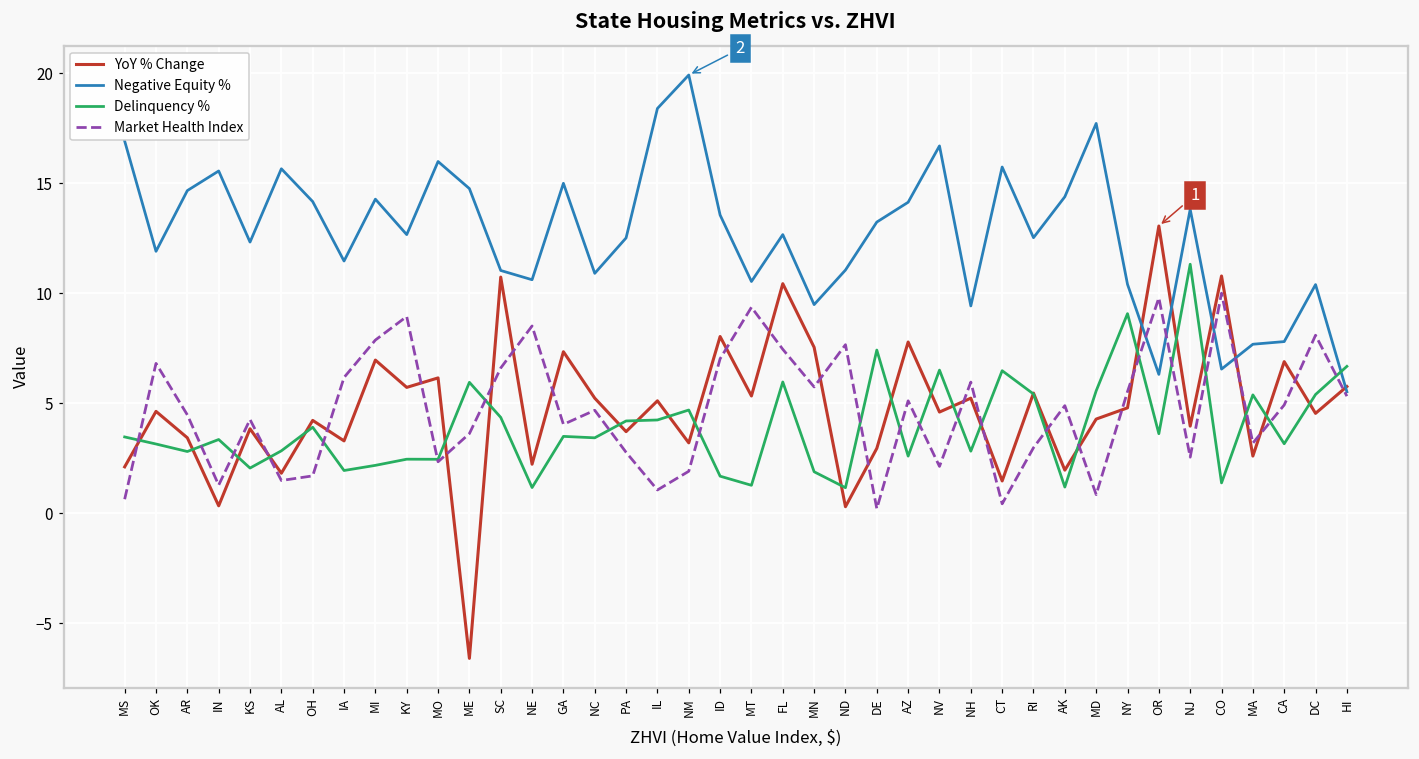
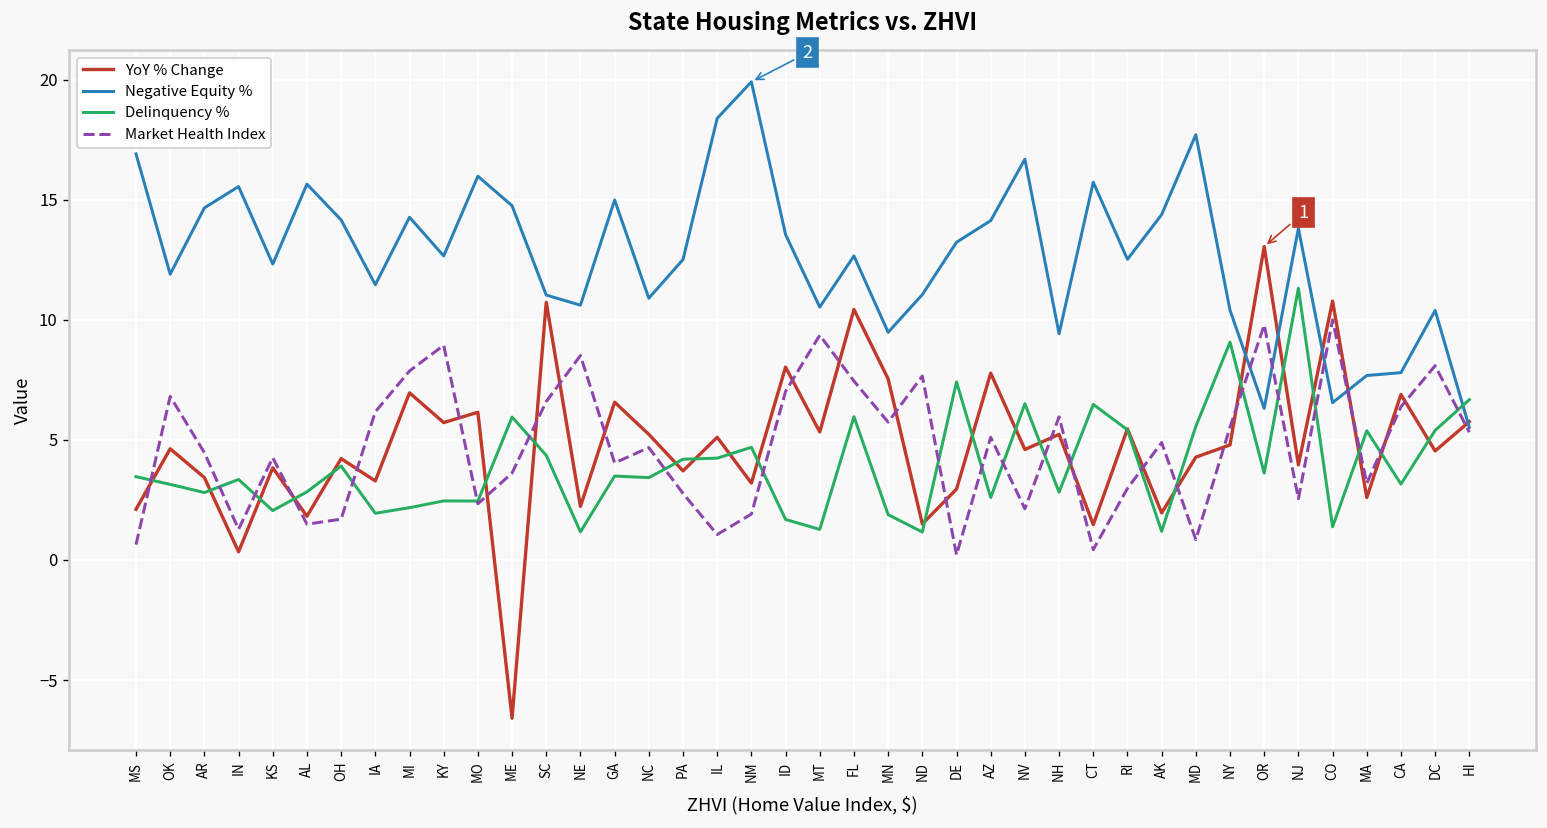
  {
    "YoY % Change": {
      "MS": 2.1,
      "OK": 4.6,
      "AR": 3.4,
      "IN": 0.3,
      "KS": 3.8,
      "AL": 1.8,
      "OH": 4.2,
      "IA": 3.3,
      "MI": 7.0,
      "KY": 5.7,
      "MO": 6.2,
      "ME": -6.6,
      "SC": 10.7,
      "NE": 2.2,
-     "GA": 7.3,
+     "GA": 6.6,
      "NC": 5.2,
      "PA": 3.7,
      "IL": 5.1,
      "NM": 3.2,
      "ID": 8.0,
      "MT": 5.3,
      "FL": 10.4,
      "MN": 7.5,
-     "ND": 0.3,
+     "ND": 1.5,
      "DE": 3.0,
      "AZ": 7.8,
      "NV": 4.6,
      "NH": 5.2,
      "CT": 1.5,
      "AK": 2.0,
      "MD": 4.3,
      "NY": 4.8,
      "OR": 13.1,
      "NJ": 4.0,
      "CO": 10.8,
      "MA": 2.6,
      "CA": 6.9,
      "DC": 4.5,
      "HI": 5.8
    },
    "Negative Equity %": {
      "OK": 11.9,
      "AR": 14.7,
      "IN": 15.6,
      "KS": 12.3,
      "AL": 15.7,
      "OH": 14.2,
      "IA": 11.5,
      "MI": 14.3,
      "KY": 12.7,
      "MO": 16.0,
      "ME": 14.8,
      "SC": 11.0,
      "NE": 10.6,
      "GA": 15.0,
      "NC": 10.9,
      "PA": 12.5,
      "IL": 18.4,
      "NM": 19.9,
      "ID": 13.6,
      "MT": 10.5,
      "FL": 12.7,
      "MN": 9.5,
      "ND": 11.1,
      "DE": 13.2,
      "AZ": 14.1,
      "NV": 16.7,
      "NH": 9.4,
      "CT": 15.7,
      "RI": 12.5,
      "AK": 14.4,
      "MD": 17.7,
      "NY": 10.4,
      "OR": 6.3,
      "NJ": 13.8,
      "CO": 6.6,
      "MA": 7.7,
      "CA": 7.8,
      "DC": 10.4,
      "HI": 5.5
    },
    "Delinquency %": {
      "MS": 3.5,
      "OK": 3.1,
      "AR": 2.8,
      "IN": 3.4,
      "KS": 2.1,
      "AL": 2.8,
      "OH": 3.9,
      "IA": 1.9,
      "MI": 2.2,
      "KY": 2.5,
      "ME": 5.9,
      "SC": 4.4,
      "NE": 1.2,
      "GA": 3.5,
      "NC": 3.4,
      "PA": 4.2,
      "IL": 4.2,
      "NM": 4.7,
      "ID": 1.7,
      "MT": 1.3,
      "FL": 6.0,
      "MN": 1.9,
      "ND": 1.2,
      "DE": 7.4,
      "AZ": 2.6,
      "NV": 6.5,
      "NH": 2.8,
      "CT": 6.5,
      "AK": 1.2,
      "MD": 5.6,
      "NY": 9.1,
      "OR": 3.6,
      "NJ": 11.3,
      "CO": 1.4,
      "MA": 5.4,
      "CA": 3.2,
      "DC": 5.4,
      "HI": 6.7
    },
    "Market Health Index": {
      "MS": 0.6,
      "OK": 6.8,
      "AR": 4.5,
      "IN": 1.3,
      "KS": 4.3,
      "AL": 1.5,
      "OH": 1.7,
      "IA": 6.2,
      "MI": 7.9,
      "KY": 8.9,
      "ME": 3.6,
      "SC": 6.6,
      "NE": 8.5,
      "GA": 4.0,
      "NC": 4.7,
      "PA": 2.8,
      "IL": 1.1,
      "NM": 1.9,
      "ID": 7.0,
      "MT": 9.4,
      "FL": 7.5,
      "MN": 5.7,
      "ND": 7.7,
      "DE": 0.2,
      "AZ": 5.1,
      "NV": 2.1,
      "NH": 6.0,
      "CT": 0.4,
      "RI": 3.0,
      "AK": 4.9,
      "MD": 0.9,
      "NY": 5.5,
      "OR": 9.8,
      "NJ": 2.6,
      "CO": 10.0,
      "MA": 3.2,
-     "CA": 4.9,
+     "CA": 6.4,
      "DC": 8.1,
      "HI": 5.3
    }
  }
